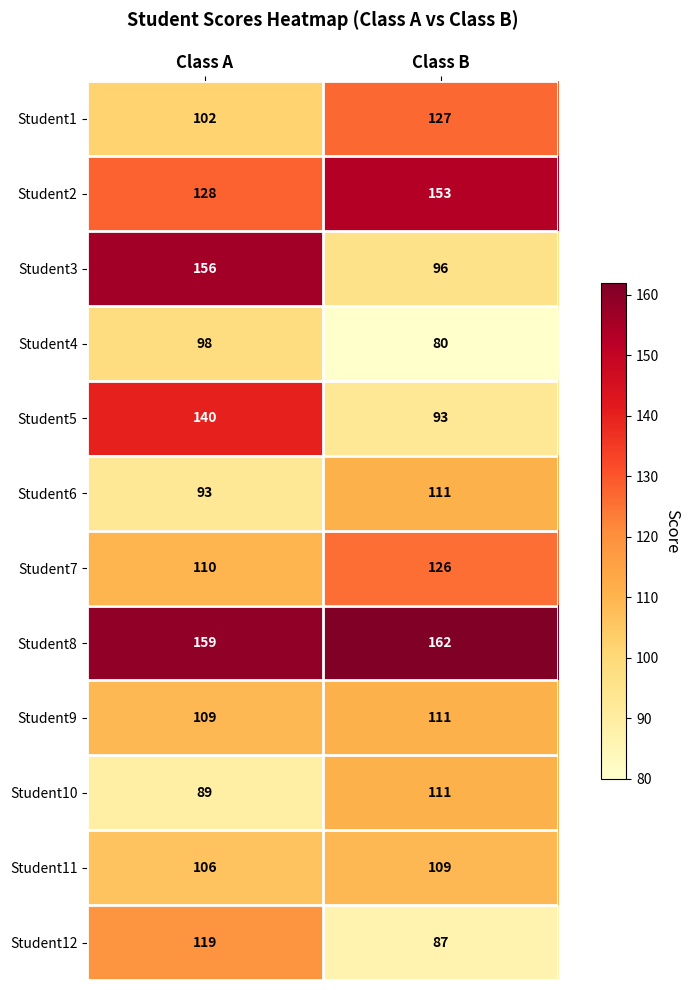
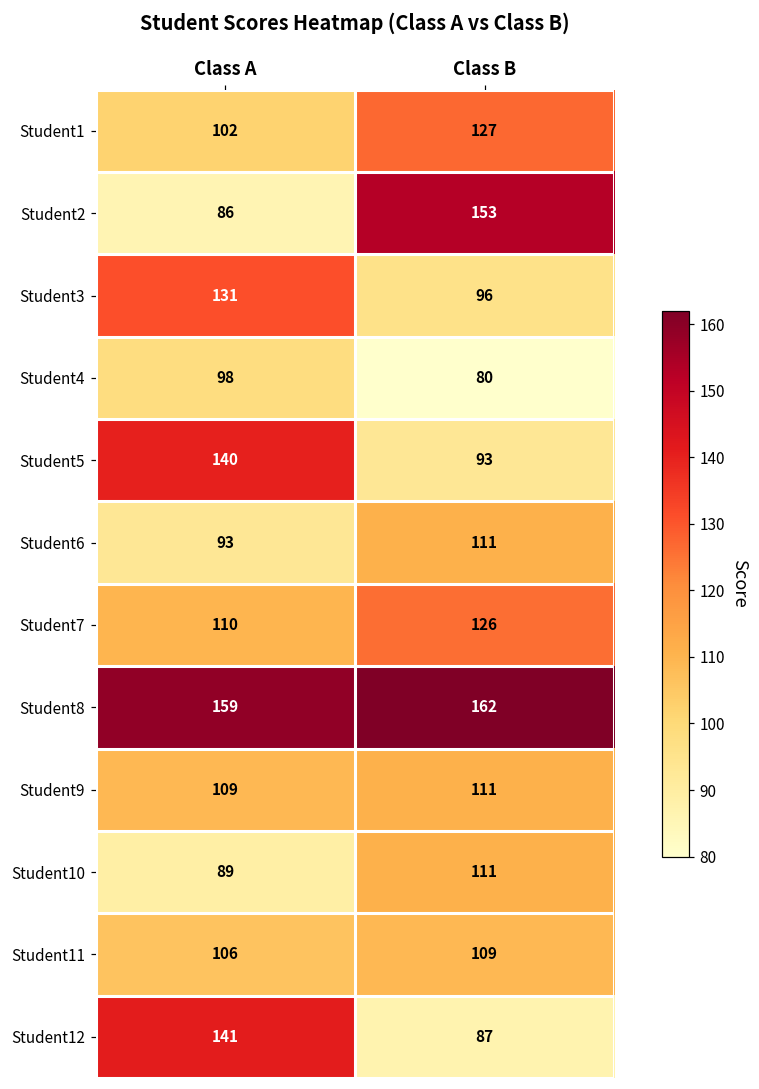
  {
    "Student1": {
      "Class A": 102,
      "Class B": 127
    },
    "Student2": {
-     "Class A": 128,
+     "Class A": 86,
      "Class B": 153
    },
    "Student3": {
-     "Class A": 156,
+     "Class A": 131,
      "Class B": 96
    },
    "Student4": {
      "Class A": 98,
      "Class B": 80
    },
    "Student5": {
      "Class A": 140,
      "Class B": 93
    },
    "Student6": {
      "Class A": 93,
      "Class B": 111
    },
    "Student7": {
      "Class A": 110,
      "Class B": 126
    },
    "Student8": {
      "Class A": 159,
      "Class B": 162
    },
    "Student9": {
      "Class A": 109,
      "Class B": 111
    },
    "Student10": {
      "Class A": 89,
      "Class B": 111
    },
    "Student11": {
      "Class A": 106,
      "Class B": 109
    },
    "Student12": {
-     "Class A": 119,
+     "Class A": 141,
      "Class B": 87
    }
  }
